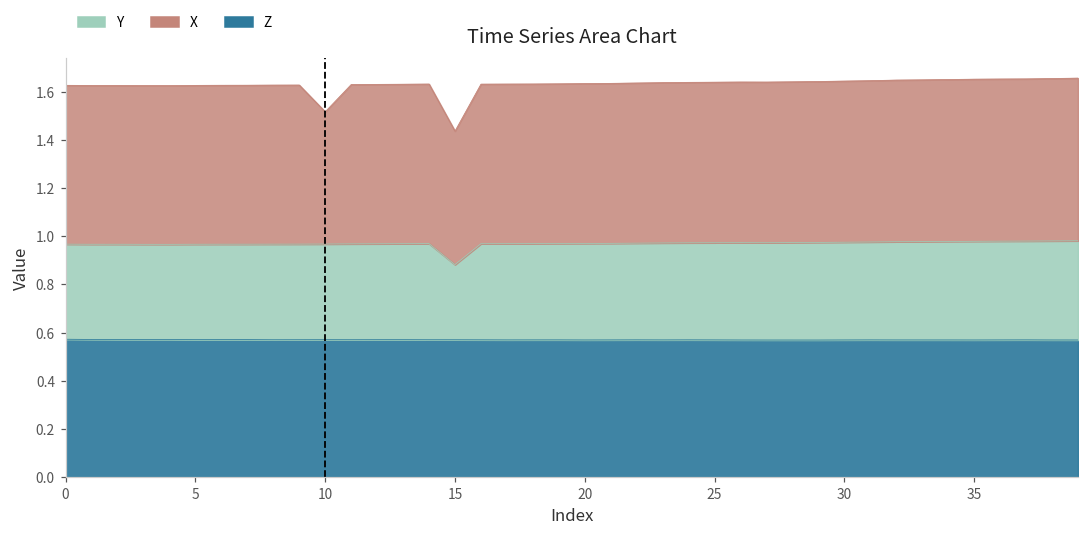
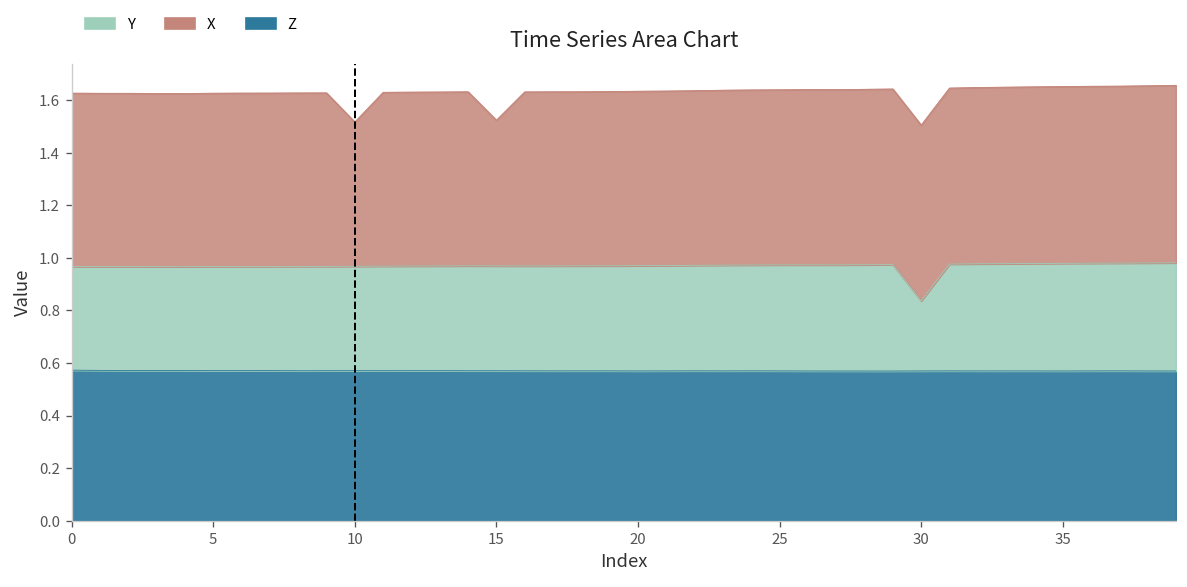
  {
    "Z": {
      "0": 0.57,
      "5": 0.57,
      "10": 0.57,
      "15": 0.57,
      "20": 0.57,
      "25": 0.57,
      "30": 0.57,
      "35": 0.57
    },
    "Y": {
      "0": 0.39,
      "5": 0.40,
      "10": 0.40,
-     "15": 0.31,
+     "15": 0.40,
      "20": 0.40,
      "25": 0.40,
-     "30": 0.41,
+     "30": 0.27,
      "35": 0.41
    },
    "X": {
      "0": 0.66,
      "5": 0.66,
      "10": 0.55,
      "15": 0.55,
      "20": 0.66,
      "25": 0.67,
      "30": 0.67,
      "35": 0.67
    }
  }
